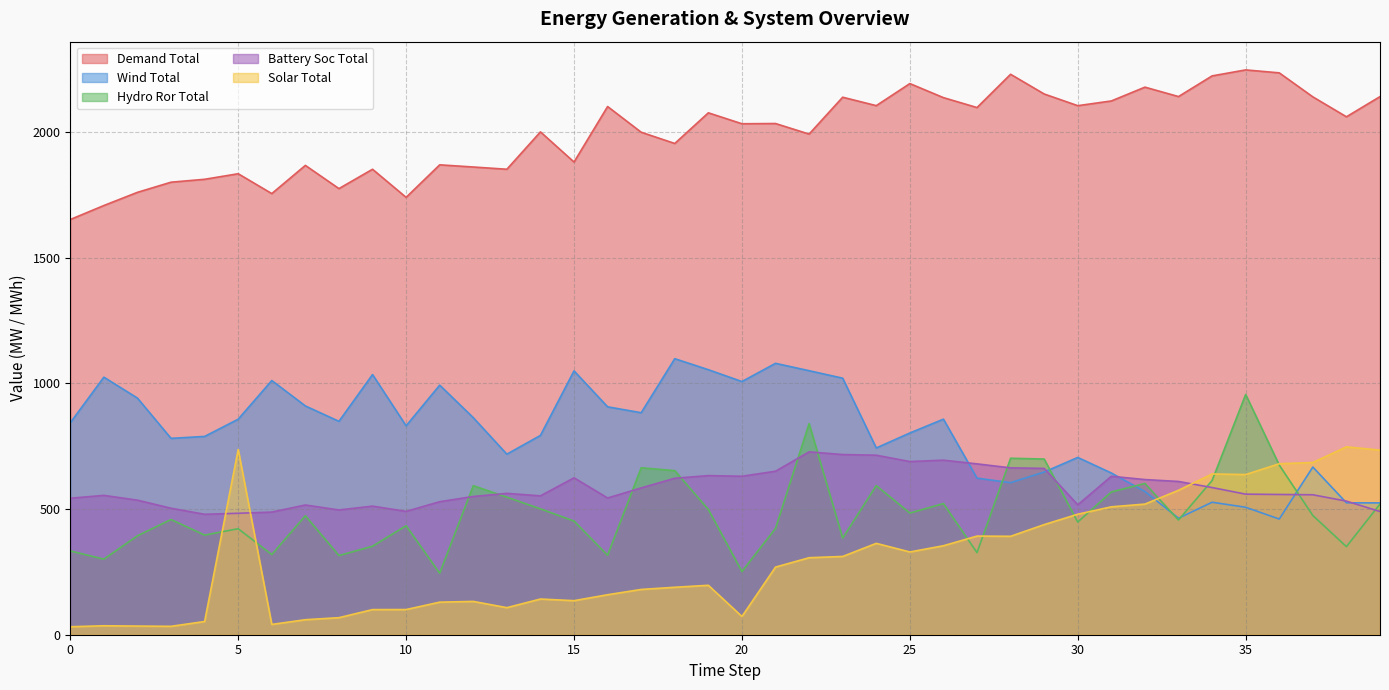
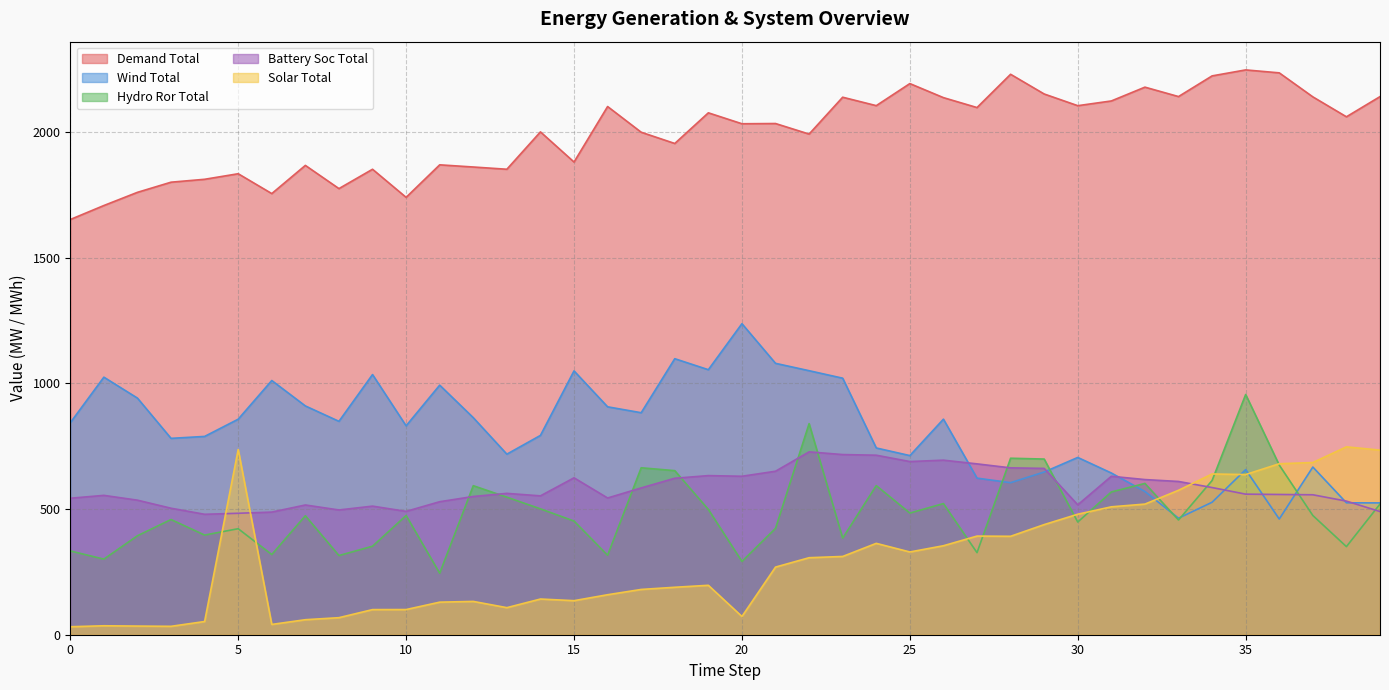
  {
    "Demand Total": {
      "0": 1650,
      "5": 1830,
      "10": 1740,
      "15": 1880,
      "20": 2030,
      "25": 2190,
      "30": 2110,
      "35": 2250
    },
    "Wind Total": {
      "0": 840,
      "5": 860,
      "10": 830,
      "15": 1050,
-     "20": 1010,
-     "25": 800,
+     "20": 1240,
+     "25": 710,
      "30": 710,
-     "35": 510
+     "35": 660
    },
    "Hydro Ror Total": {
      "0": 330,
      "5": 420,
-     "10": 430,
+     "10": 470,
      "15": 450,
-     "20": 250,
+     "20": 290,
      "25": 480,
      "30": 450,
      "35": 960
    },
    "Battery Soc Total": {
      "0": 540,
      "5": 480,
      "10": 490,
      "15": 620,
      "20": 630,
      "25": 690,
      "30": 520,
      "35": 560
    },
    "Solar Total": {
      "0": 30,
      "5": 740,
      "10": 100,
      "15": 140,
      "20": 70,
      "25": 330,
      "30": 480,
      "35": 640
    }
  }
